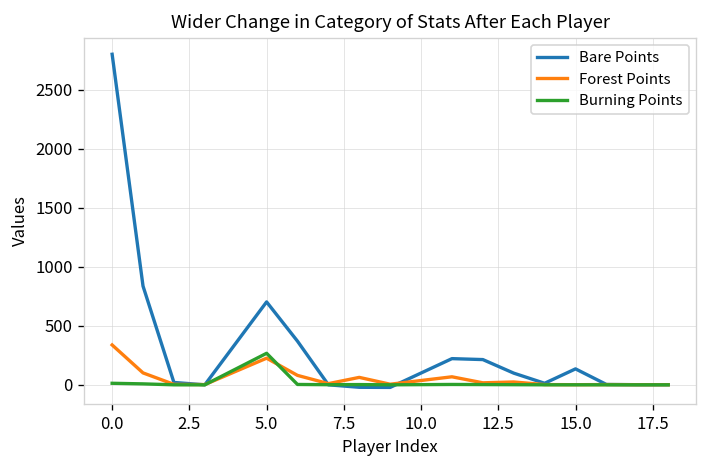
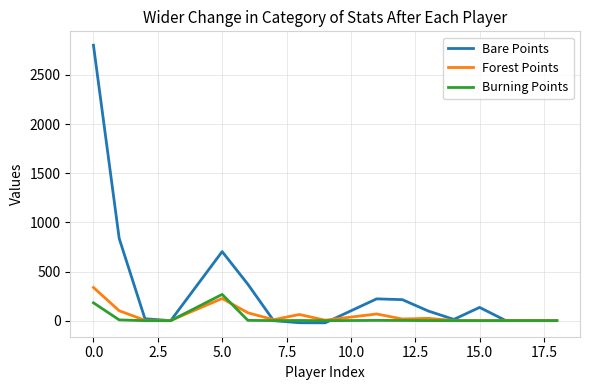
  {
    "Bare Points": {
      "0.0": 2800,
      "5.0": 700,
      "15.0": 100
    },
    "Forest Points": {
      "0.0": 300,
      "5.0": 200
    },
    "Burning Points": {
-     "0.0": 0,
+     "0.0": 200,
      "5.0": 300
    }
  }
